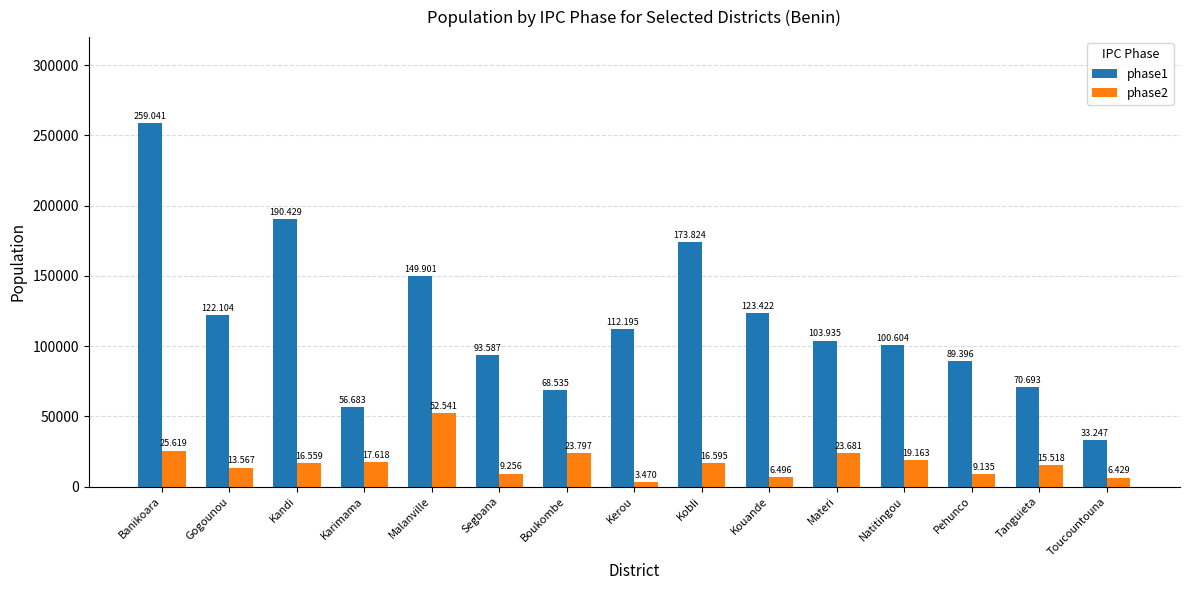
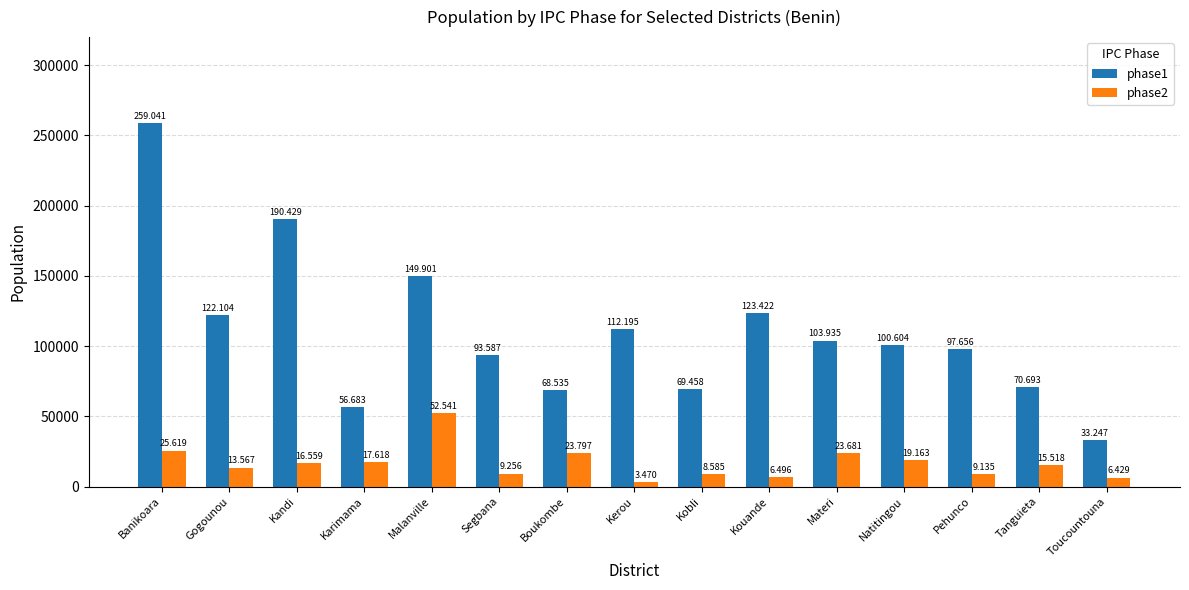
  {
    "phase1": {
-     "Kobli": 173.824,
-     "Pehunco": 89.396
+     "Kobli": 69.458,
+     "Pehunco": 97.656
    },
    "phase2": {
-     "Kobli": 16.595
+     "Kobli": 8.585
    }
  }
